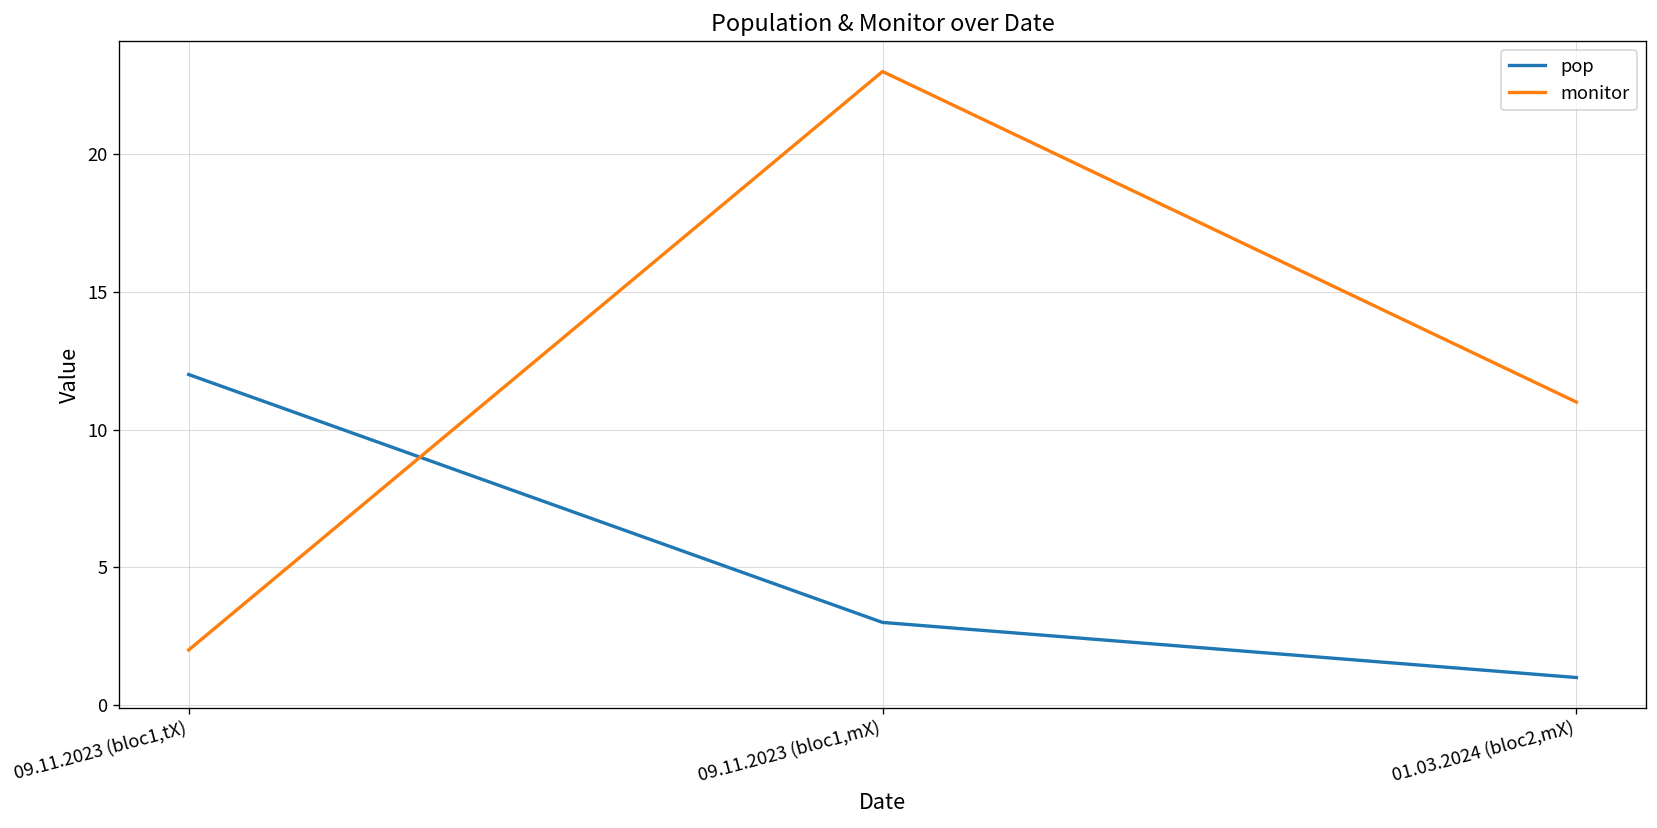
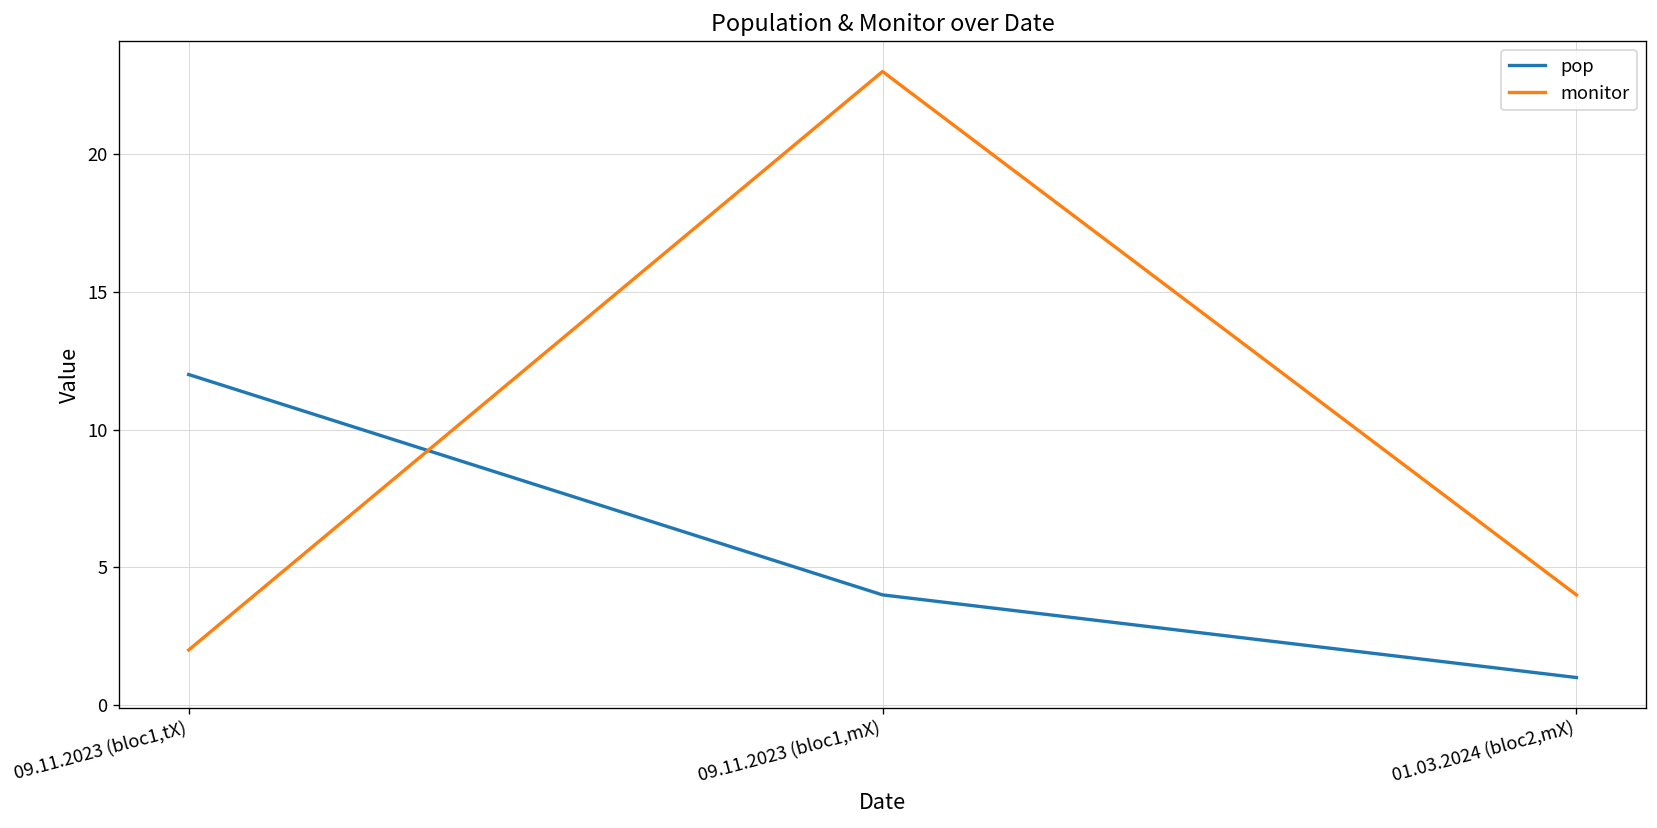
  {
    "pop": {
      "09.11.2023 (bloc1,tX)": 12,
-     "09.11.2023 (bloc1,mX)": 3,
+     "09.11.2023 (bloc1,mX)": 4,
      "01.03.2024 (bloc2,mX)": 1
    },
    "monitor": {
      "09.11.2023 (bloc1,tX)": 2,
      "09.11.2023 (bloc1,mX)": 23,
-     "01.03.2024 (bloc2,mX)": 11
+     "01.03.2024 (bloc2,mX)": 4
    }
  }
